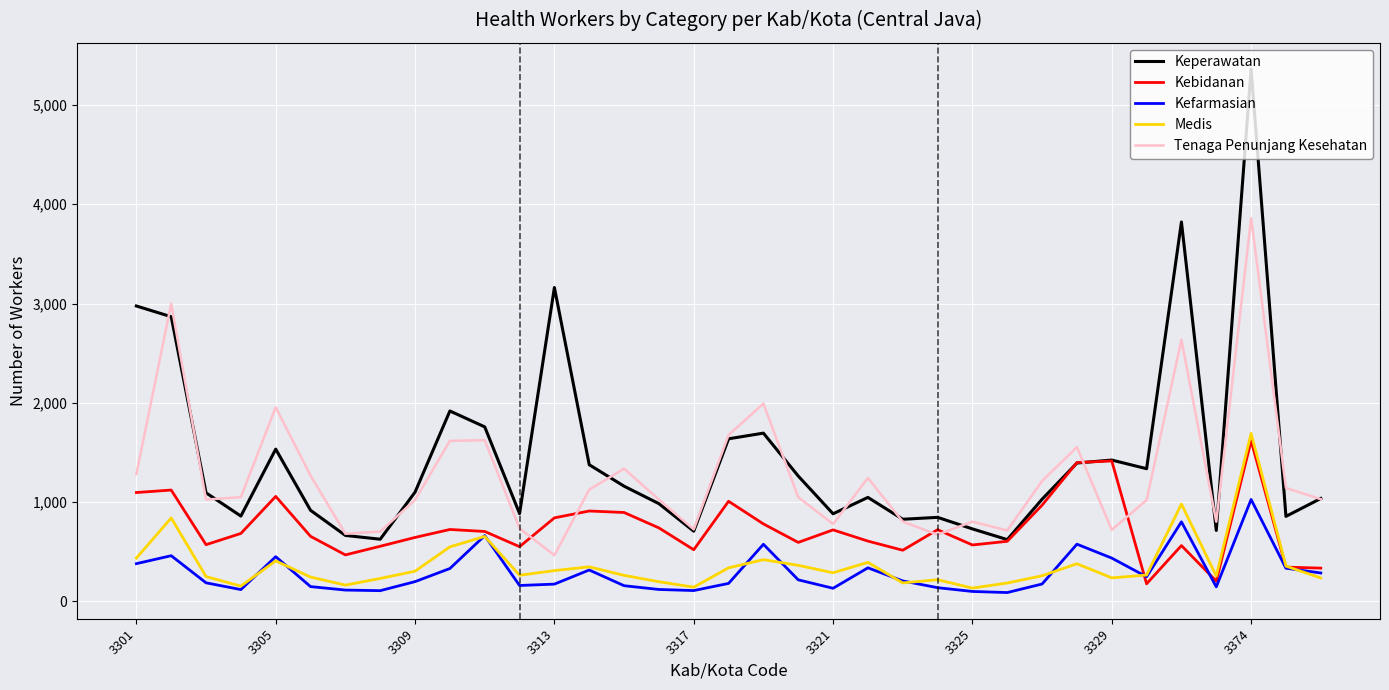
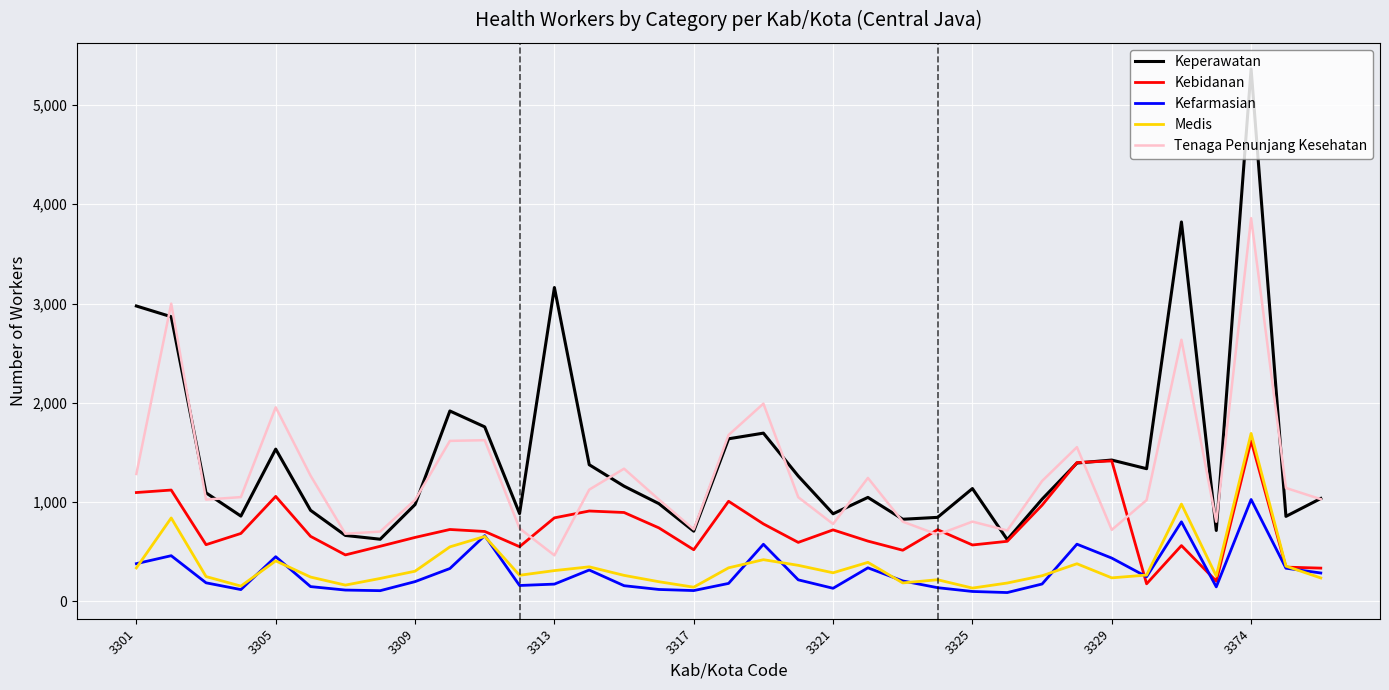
  {
    "Keperawatan": {
      "3301": "3,000",
      "3305": "1,500",
-     "3309": "1,100",
+     "3309": "1,000",
      "3313": "3,200",
      "3321": "900",
-     "3325": "700"
+     "3325": "1,100"
    },
    "Kebidanan": {
      "3301": "1,100",
      "3305": "1,100",
      "3309": "600",
      "3313": "800",
      "3317": "500",
      "3321": "700",
      "3325": "600",
      "3374": "1,600"
    },
    "Kefarmasian": {
      "3301": "400",
      "3305": "500",
      "3309": "200",
      "3313": "200",
      "3317": "100",
      "3321": "100",
      "3325": "100",
      "3329": "400",
      "3374": "1,000"
    },
    "Medis": {
-     "3301": "400",
+     "3301": "300",
      "3305": "400",
      "3309": "300",
      "3313": "300",
      "3317": "100",
      "3321": "300",
      "3325": "100",
      "3329": "200",
      "3374": "1,700"
    },
    "Tenaga Penunjang Kesehatan": {
      "3301": "1,300",
      "3305": "2,000",
      "3309": "1,000",
      "3313": "500",
      "3321": "800",
      "3325": "800",
      "3329": "700",
      "3374": "3,900"
    }
  }
